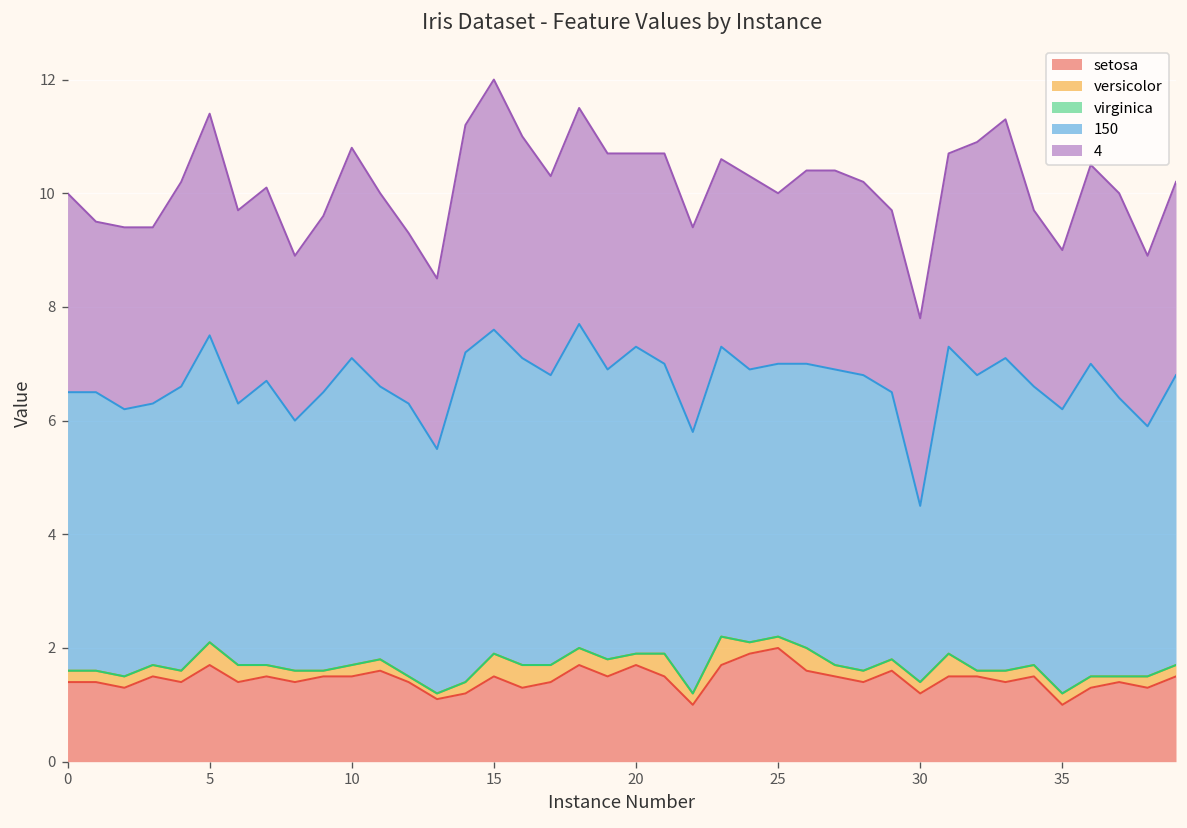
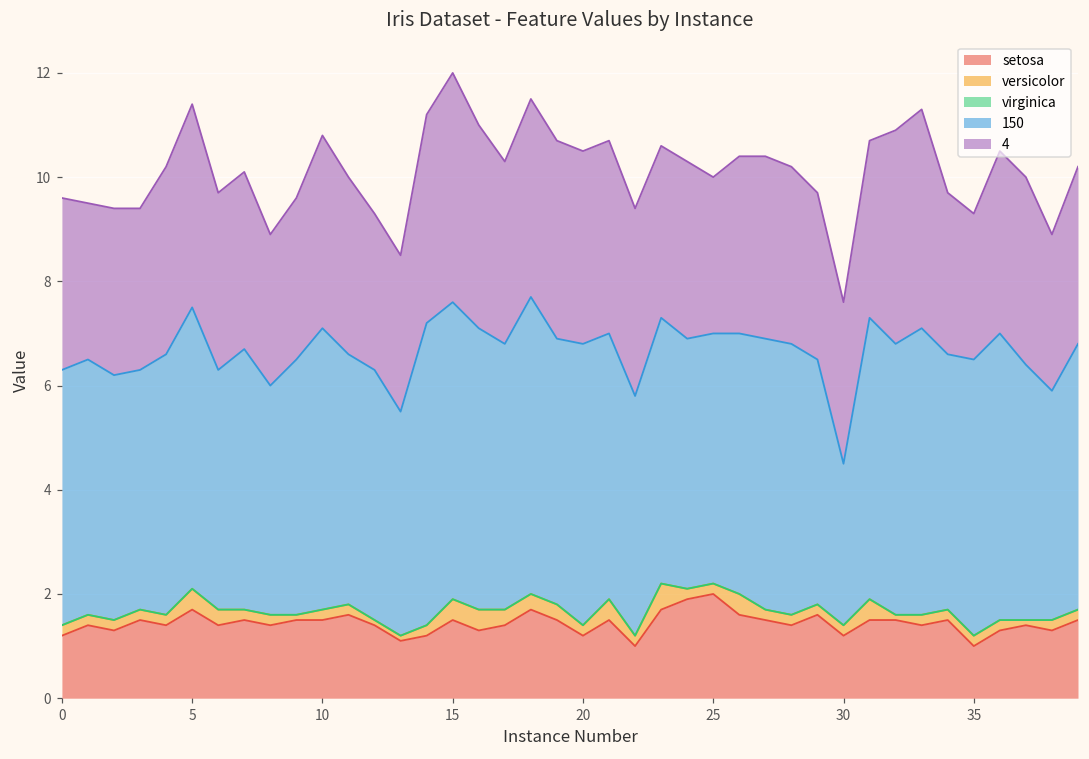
  {
    "setosa": {
-     "0": 1.4,
+     "0": 1.2,
      "5": 1.7,
      "10": 1.5,
      "15": 1.5,
-     "20": 1.7,
+     "20": 1.2,
      "25": 2.0,
      "30": 1.2,
      "35": 1.0
    },
    "150": {
      "0": 4.9,
      "5": 5.4,
      "10": 5.4,
      "15": 5.7,
      "20": 5.4,
      "25": 4.8,
      "30": 3.1,
-     "35": 5.0
+     "35": 5.3
    },
    "4": {
-     "0": 3.5,
+     "0": 3.3,
      "5": 3.9,
      "10": 3.7,
      "15": 4.4,
-     "20": 3.4,
+     "20": 3.7,
      "25": 3.0,
-     "30": 3.3,
+     "30": 3.1,
      "35": 2.8
    }
  }
